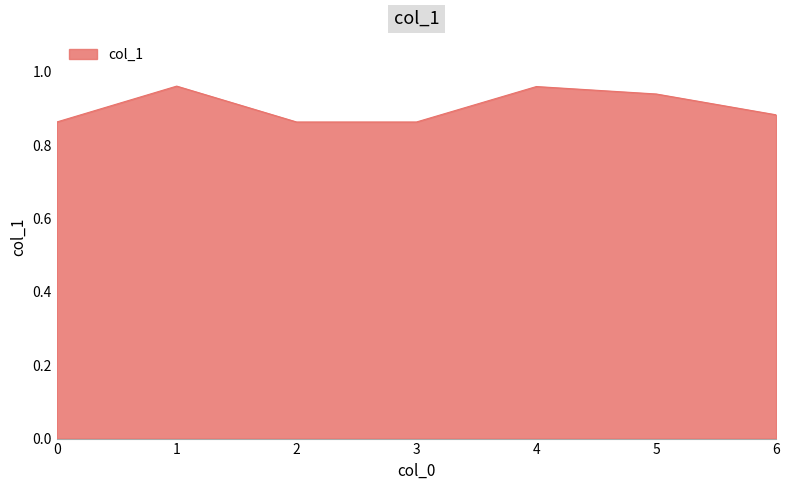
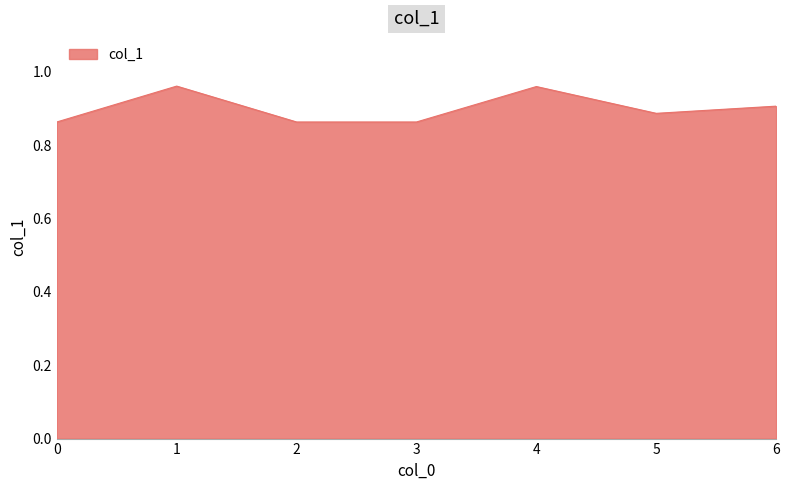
  {
    "0": 0.86,
    "1": 0.96,
    "2": 0.86,
    "3": 0.86,
    "4": 0.96,
-   "5": 0.94,
-   "6": 0.88
+   "5": 0.89,
+   "6": 0.91
  }
